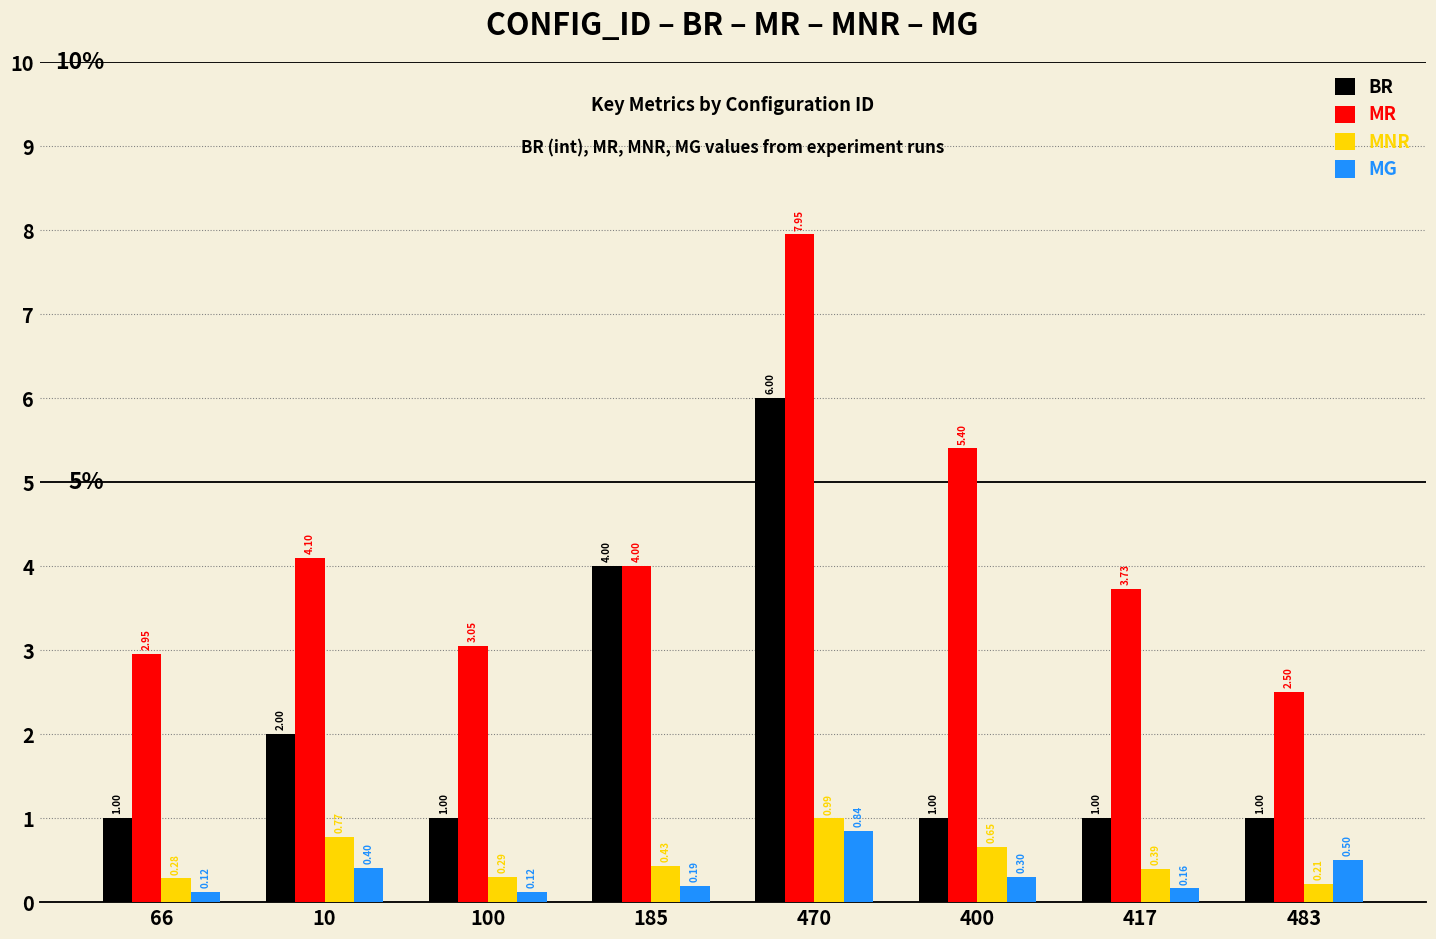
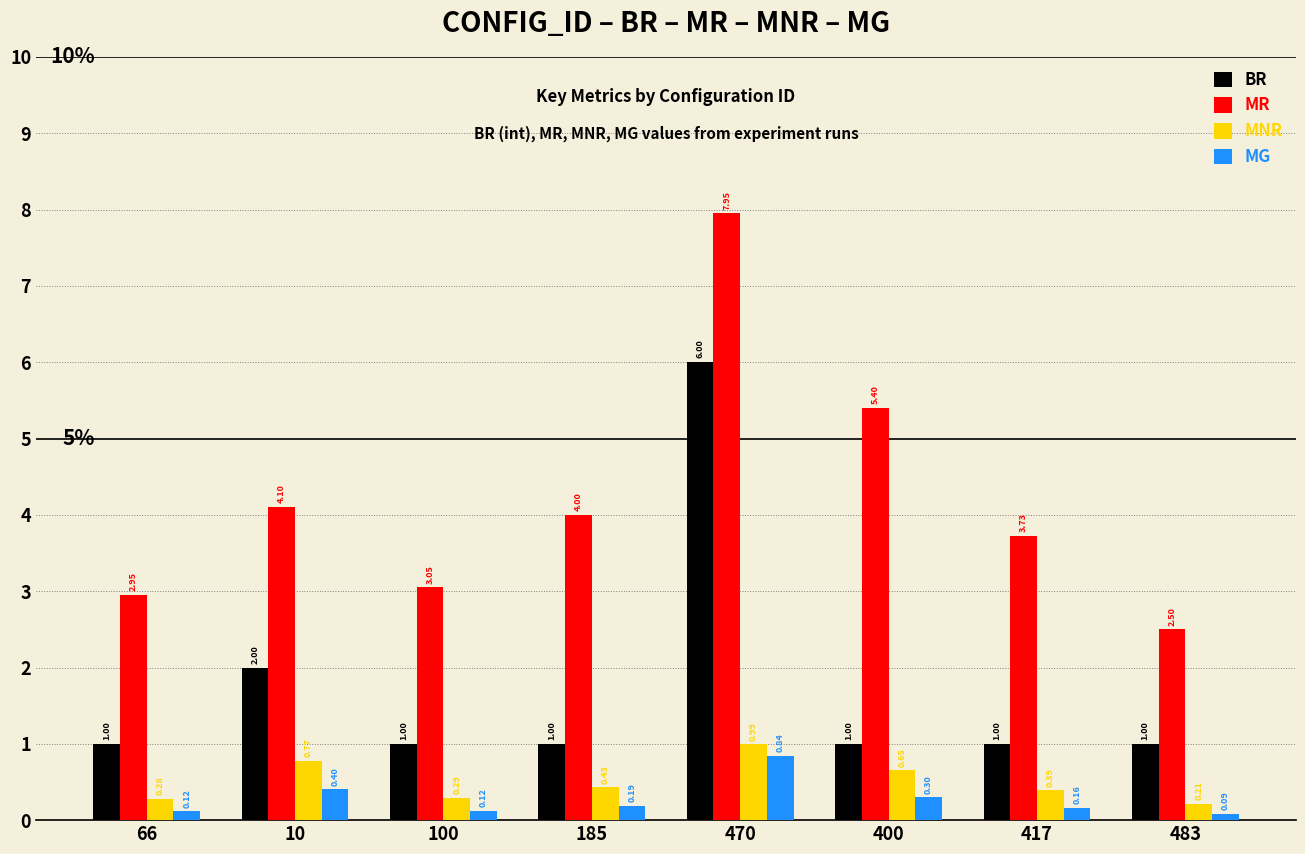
  {
    "BR": {
      "66": 1.00,
      "10": 2.00,
      "100": 1.00,
-     "185": 4.00,
+     "185": 1.00,
      "470": 6.00,
      "400": 1.00,
      "417": 1.00,
      "483": 1.00
    },
    "MR": {
      "66": 2.95,
      "10": 4.10,
      "100": 3.05,
      "185": 4.00,
      "470": 7.95,
      "400": 5.40,
      "417": 3.73,
      "483": 2.50
    },
    "MNR": {
      "66": 0.28,
      "10": 0.77,
      "100": 0.29,
      "185": 0.43,
      "470": 0.99,
      "400": 0.65,
      "417": 0.39,
      "483": 0.21
    },
    "MG": {
      "66": 0.12,
      "10": 0.40,
      "100": 0.12,
      "185": 0.19,
      "470": 0.84,
      "400": 0.30,
      "417": 0.16,
-     "483": 0.50
+     "483": 0.09
    }
  }
